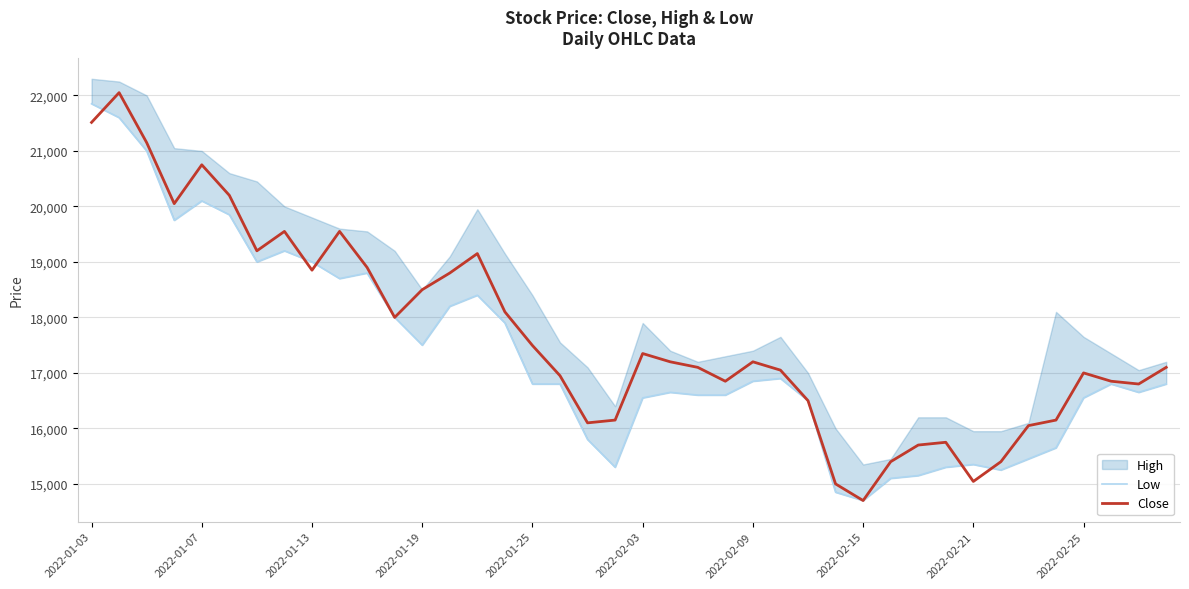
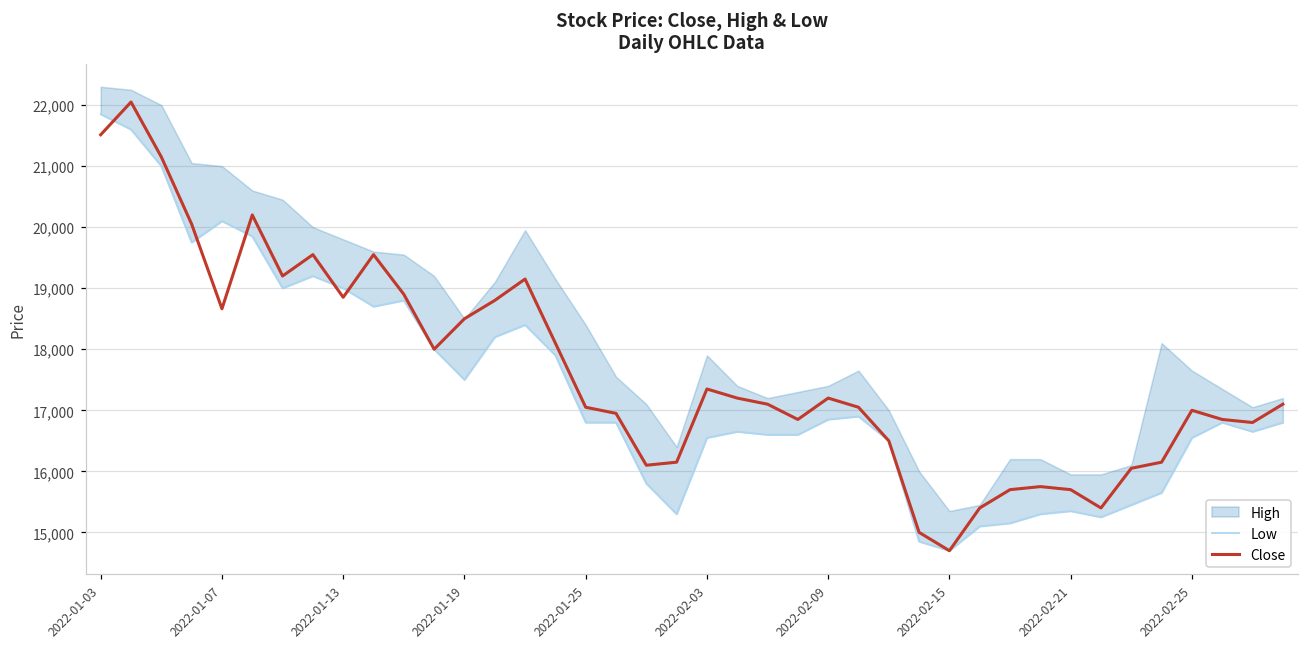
  {
    "Close": {
      "2022-01-03": "21,500",
-     "2022-01-07": "20,800",
+     "2022-01-07": "18,700",
      "2022-01-13": "18,900",
-     "2022-01-25": "17,500",
+     "2022-01-25": "17,100",
      "2022-02-03": "17,300",
      "2022-02-09": "17,200",
-     "2022-02-21": "15,000",
+     "2022-02-21": "15,700",
      "2022-02-25": "17,000"
    }
  }
